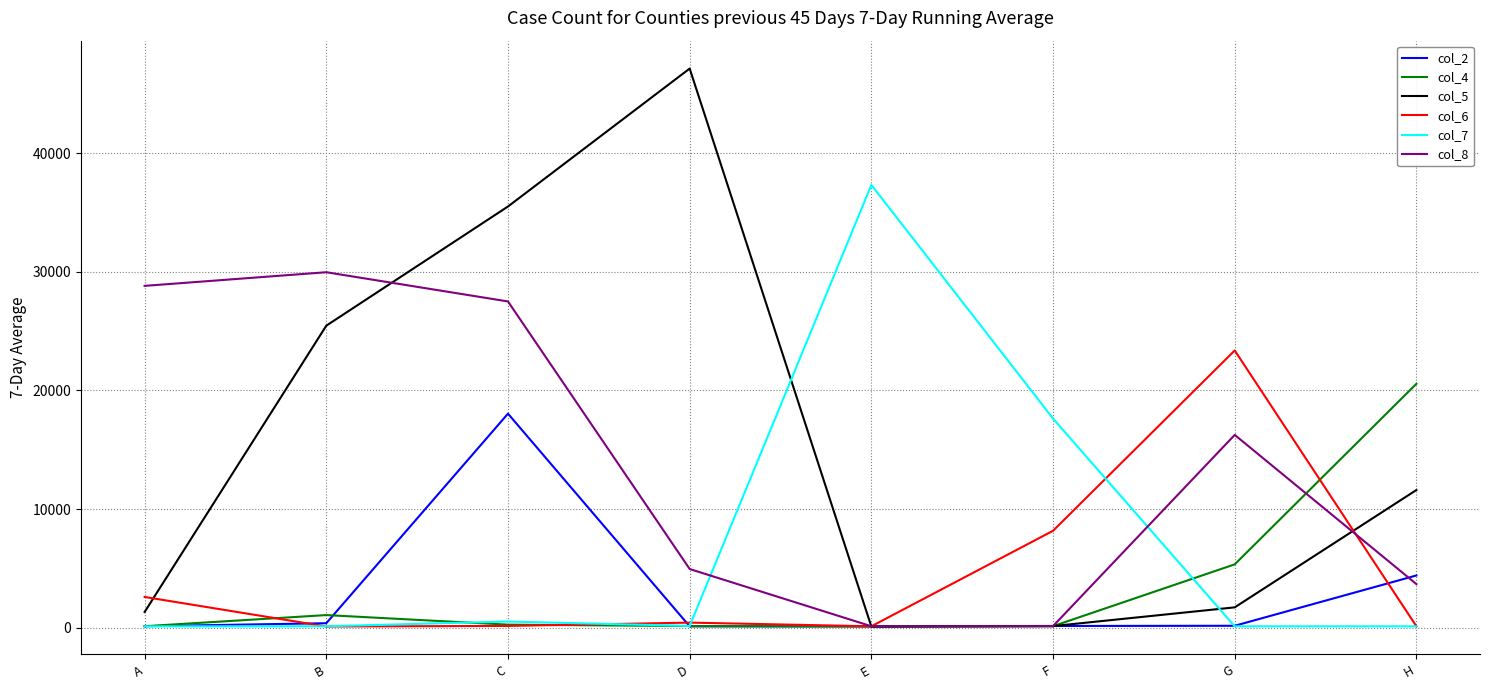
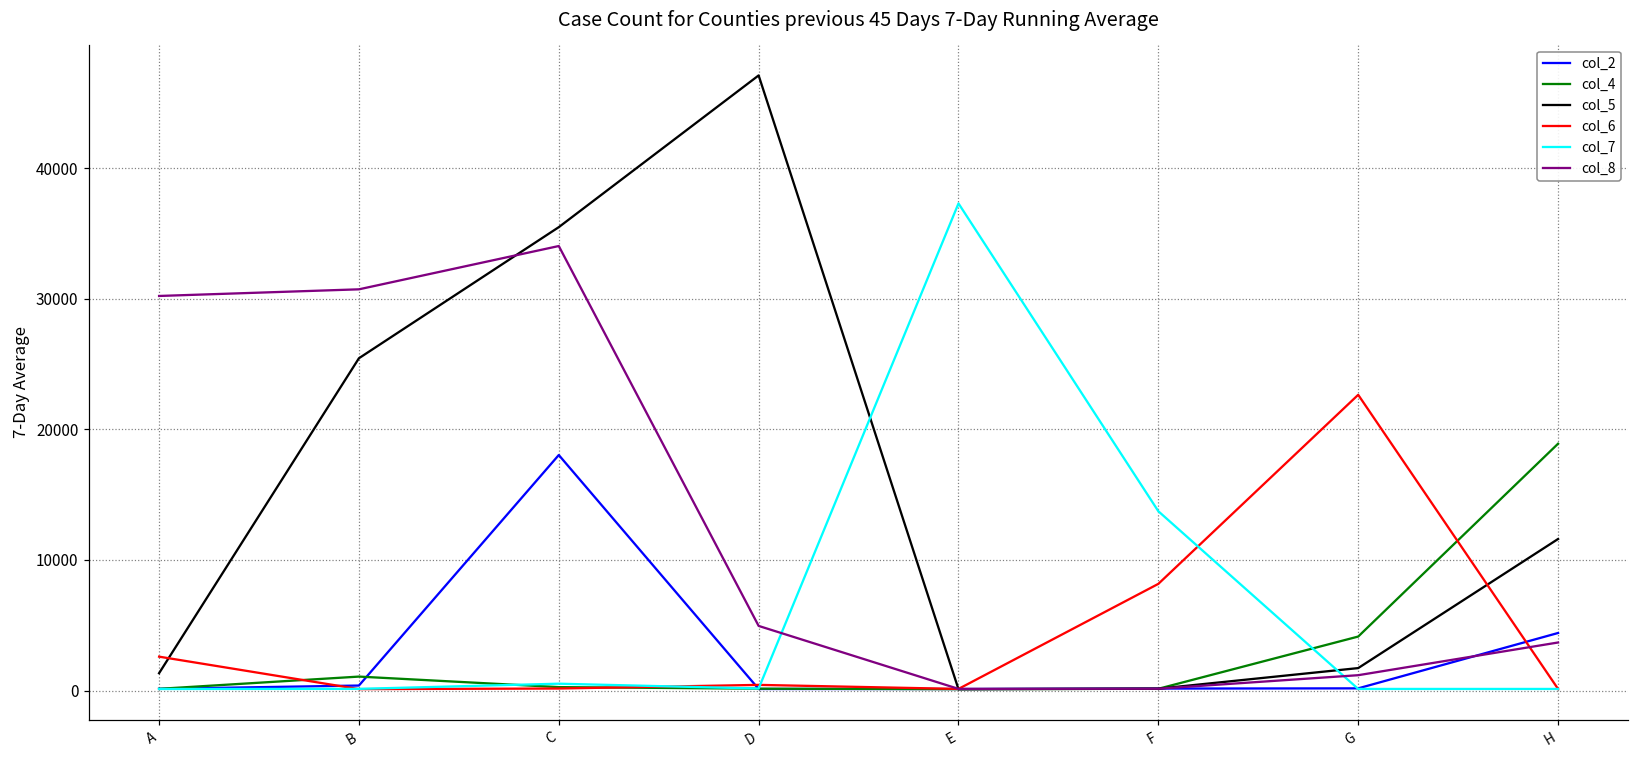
  {
    "col_2": {
      "B": 400,
      "C": 18000,
      "H": 4400
    },
    "col_4": {
      "B": 1100,
-     "G": 5300,
-     "H": 20600
+     "G": 4100,
+     "H": 18900
    },
    "col_5": {
      "A": 1300,
      "B": 25500,
      "C": 35500,
      "D": 47100,
      "G": 1700,
      "H": 11600
    },
    "col_6": {
      "A": 2600,
      "D": 400,
      "F": 8200,
-     "G": 23400
+     "G": 22700
    },
    "col_7": {
      "C": 500,
      "E": 37300,
-     "F": 17600
+     "F": 13700
    },
    "col_8": {
-     "A": 28800,
-     "B": 30000,
-     "C": 27500,
+     "A": 30200,
+     "B": 30700,
+     "C": 34100,
      "D": 4900,
-     "G": 16300,
+     "G": 1200,
      "H": 3700
    }
  }
